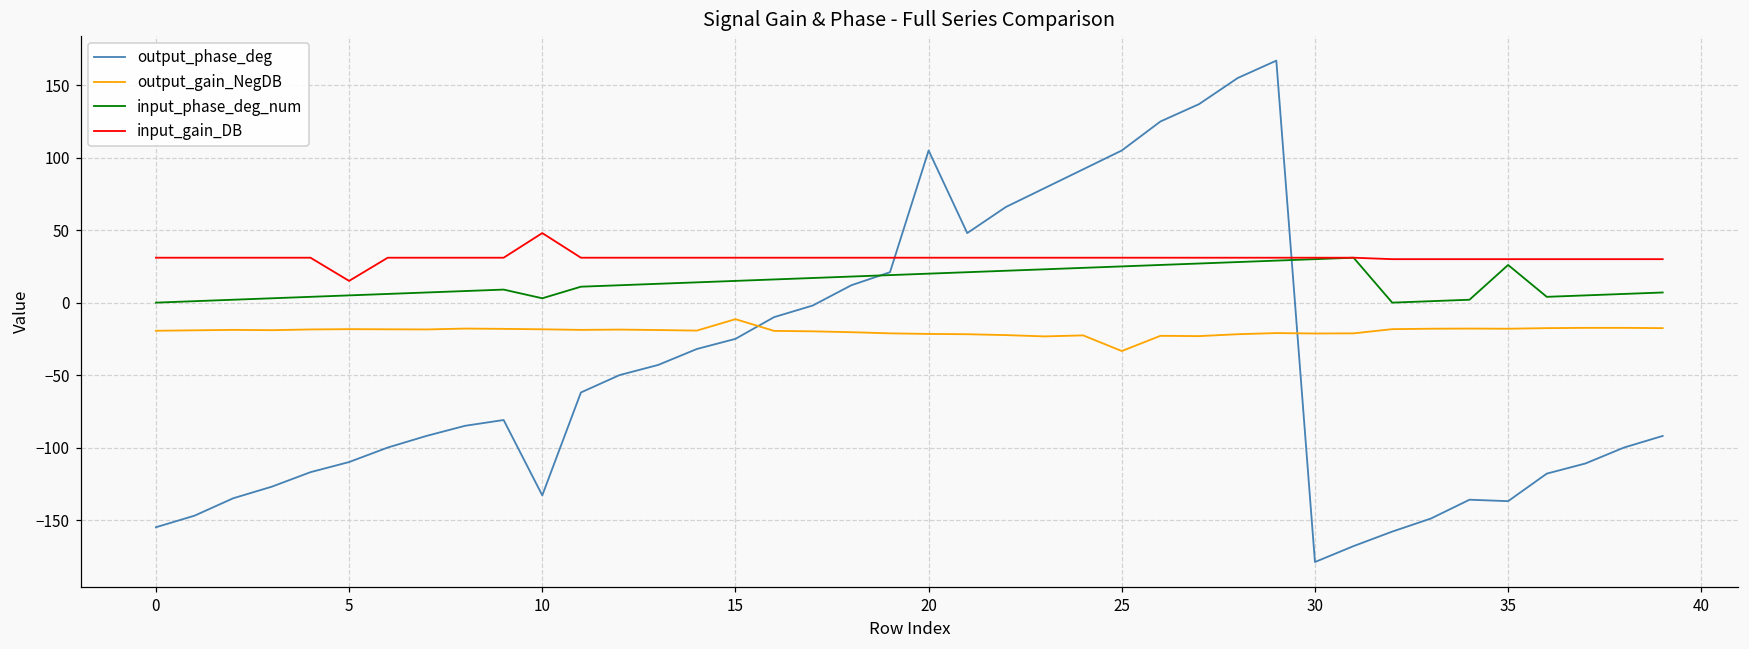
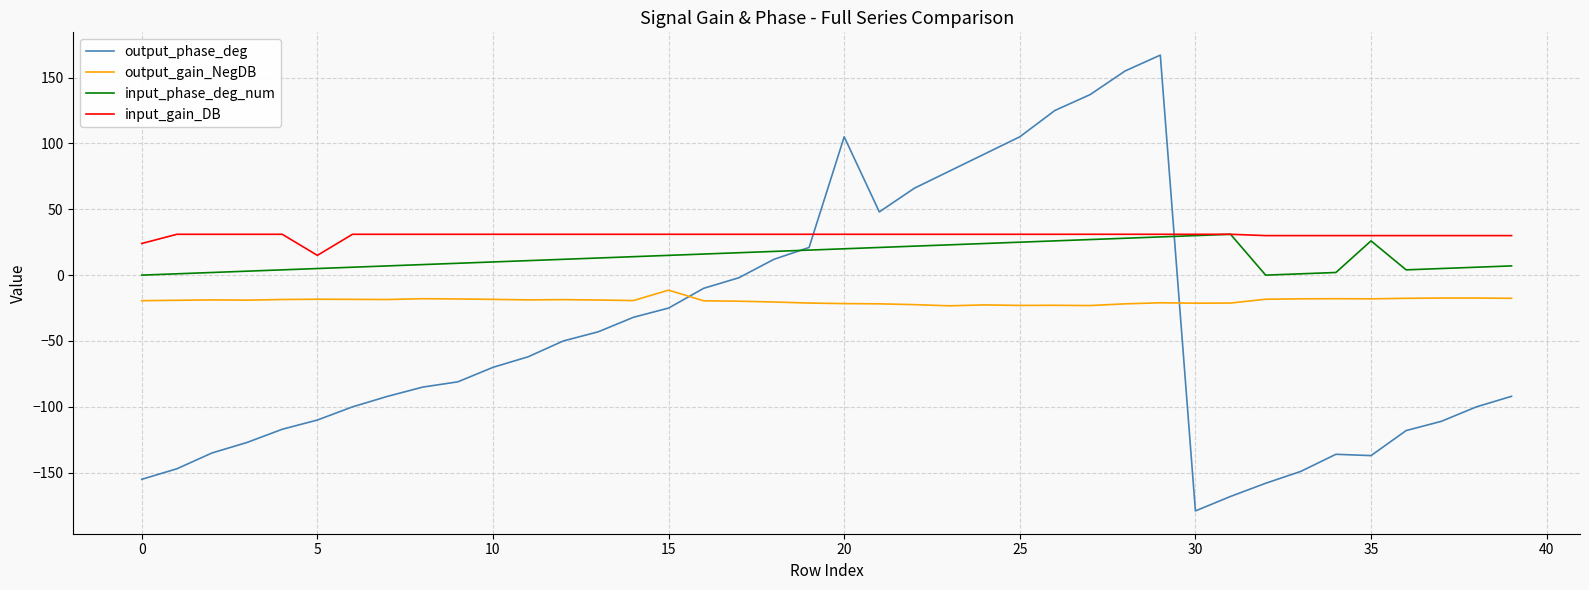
  {
    "output_phase_deg": {
      "0": -155,
      "5": -110,
-     "10": -133,
+     "10": -70,
      "15": -25,
      "20": 105,
      "25": 105,
      "30": -179,
      "35": -137
    },
    "output_gain_NegDB": {
      "0": -19,
      "5": -18,
      "10": -18,
      "15": -11,
      "20": -22,
-     "25": -33,
+     "25": -23,
      "30": -21,
      "35": -18
    },
    "input_phase_deg_num": {
      "0": 0,
      "5": 5,
-     "10": 3,
+     "10": 10,
      "15": 15,
      "20": 20,
      "25": 25,
      "35": 26
    },
    "input_gain_DB": {
-     "0": 31,
+     "0": 24,
      "5": 15,
-     "10": 48,
+     "10": 31,
      "15": 31,
      "20": 31,
      "25": 31,
      "35": 30
    }
  }
